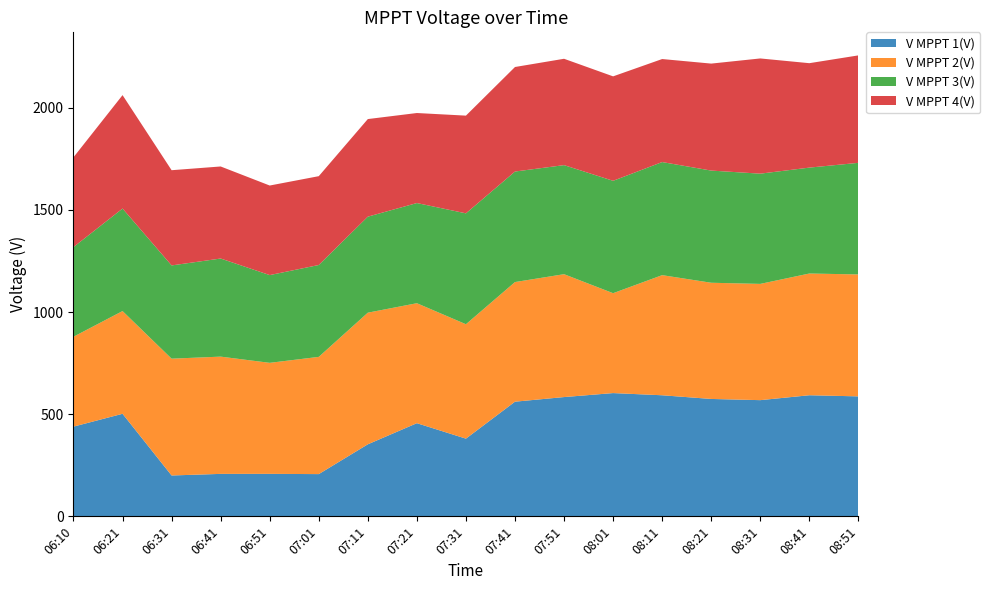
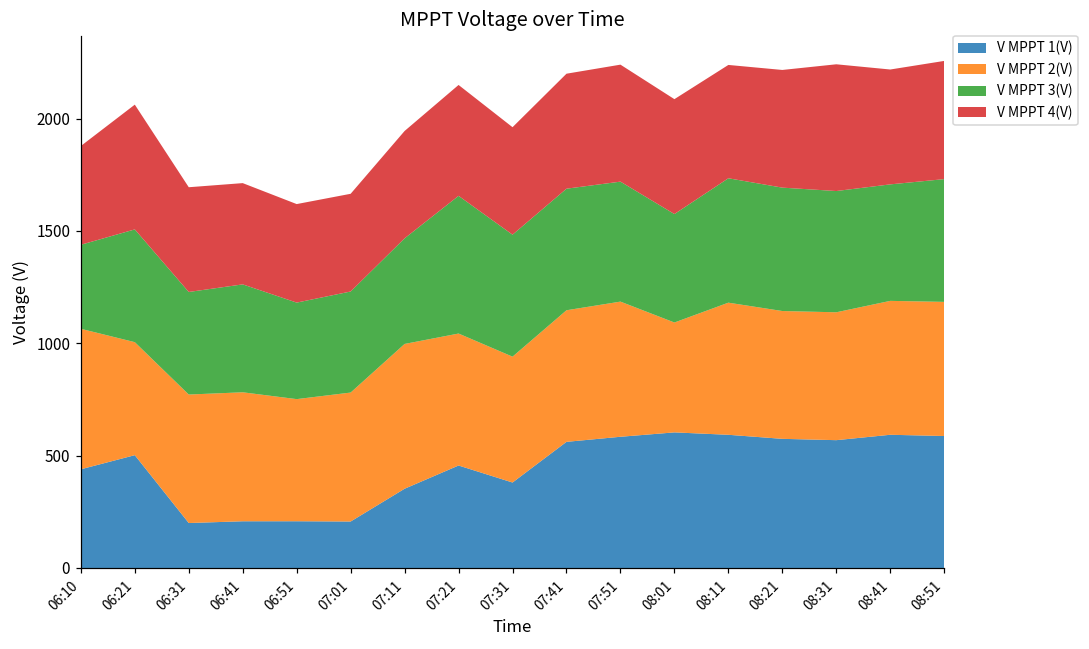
  {
    "V MPPT 1(V)": {
      "06:10": 440,
      "06:21": 500,
      "06:31": 200,
      "06:41": 210,
      "06:51": 210,
      "07:01": 210,
      "07:11": 350,
      "07:21": 460,
      "07:31": 380,
      "07:41": 560,
      "07:51": 580,
      "08:01": 600,
      "08:11": 590,
      "08:21": 570,
      "08:31": 570,
      "08:41": 590,
      "08:51": 590
    },
    "V MPPT 2(V)": {
-     "06:10": 440,
+     "06:10": 630,
      "06:21": 500,
      "06:31": 570,
      "06:41": 570,
      "06:51": 540,
      "07:01": 570,
      "07:11": 640,
      "07:21": 590,
      "07:31": 560,
      "07:41": 590,
      "07:51": 600,
      "08:01": 490,
      "08:11": 590,
      "08:21": 570,
      "08:31": 570,
      "08:41": 600,
      "08:51": 600
    },
    "V MPPT 3(V)": {
-     "06:10": 440,
+     "06:10": 370,
      "06:21": 500,
      "06:31": 460,
      "06:41": 480,
      "06:51": 430,
      "07:01": 450,
      "07:11": 470,
-     "07:21": 490,
+     "07:21": 610,
      "07:31": 540,
      "07:41": 540,
      "07:51": 530,
-     "08:01": 550,
+     "08:01": 480,
      "08:11": 550,
      "08:21": 550,
      "08:31": 540,
      "08:41": 520,
      "08:51": 550
    },
    "V MPPT 4(V)": {
      "06:10": 440,
      "06:21": 560,
      "06:31": 470,
      "06:41": 450,
      "06:51": 440,
      "07:01": 430,
      "07:11": 480,
-     "07:21": 440,
+     "07:21": 490,
      "07:31": 480,
      "07:41": 510,
      "07:51": 520,
      "08:01": 510,
      "08:11": 500,
      "08:21": 520,
      "08:31": 560,
      "08:41": 510,
      "08:51": 530
    }
  }
